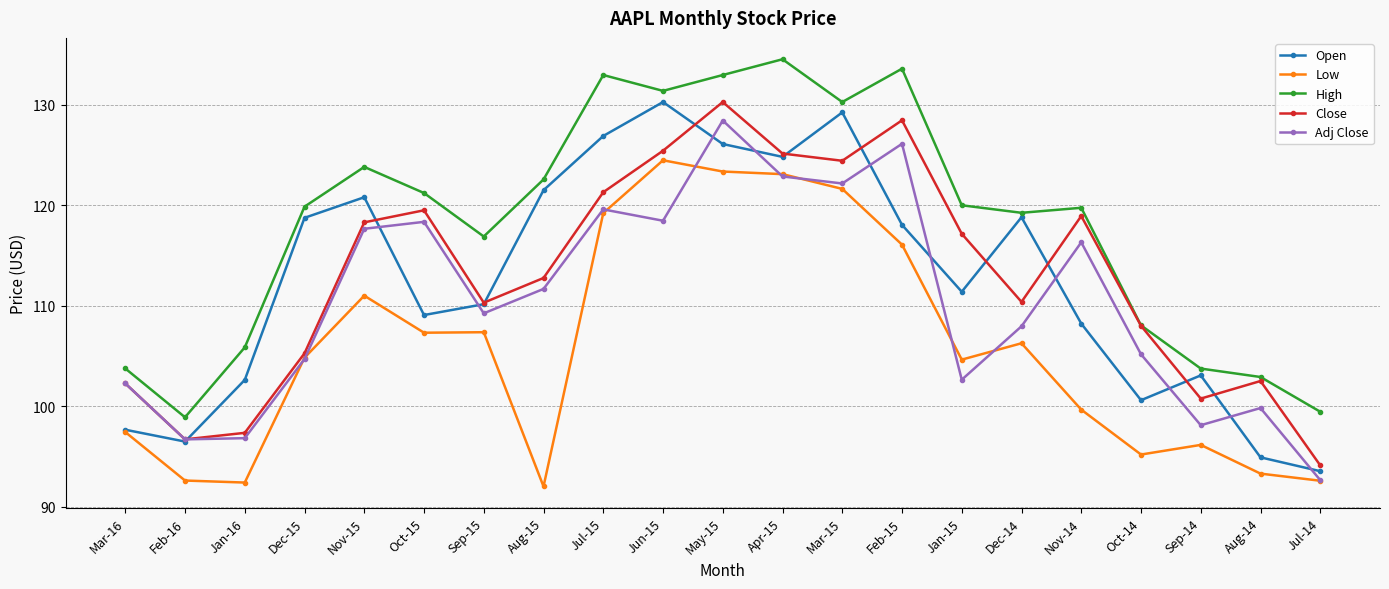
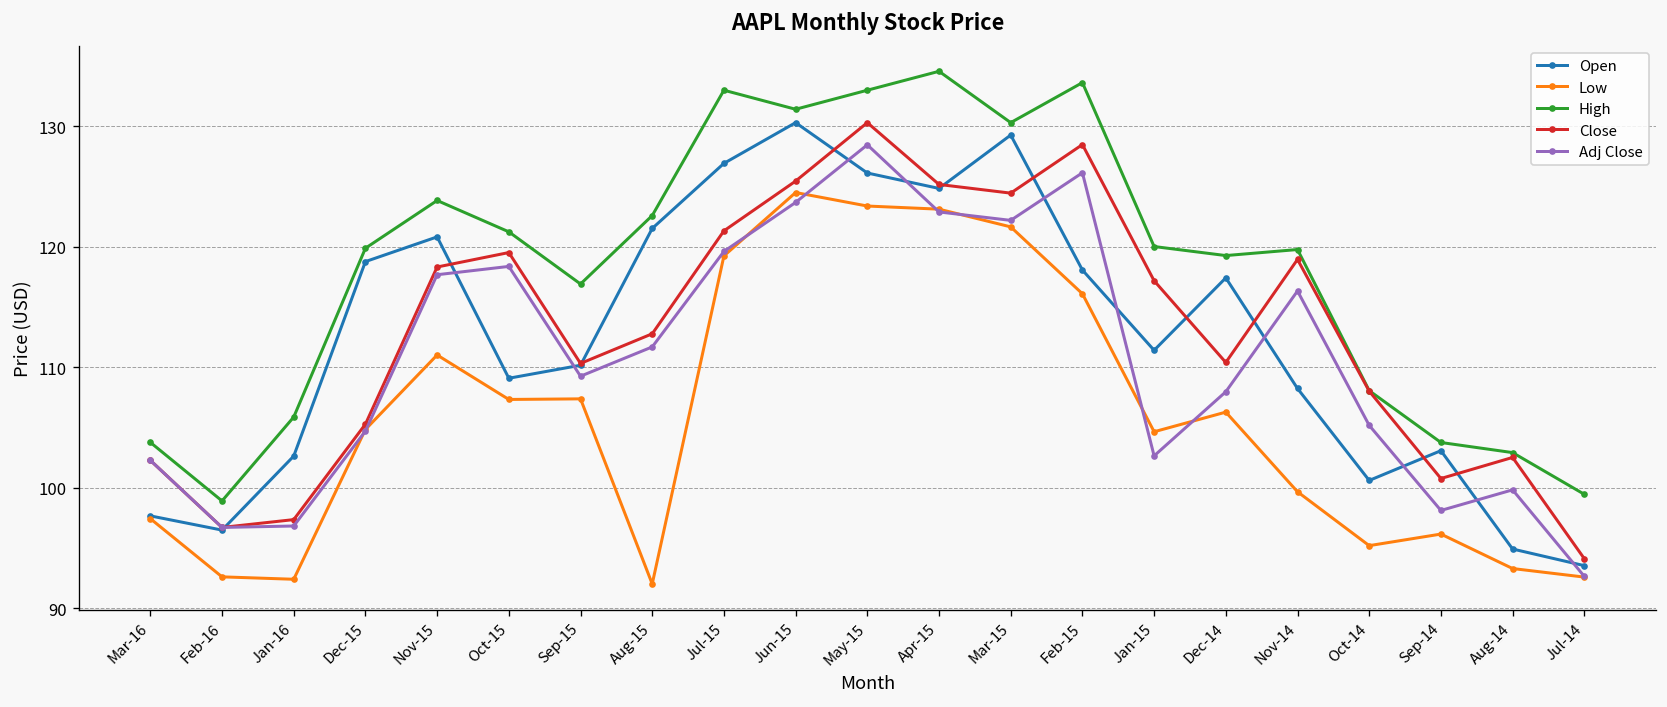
  {
    "Open": {
      "Jan-16": 102.6,
      "Dec-15": 118.8,
      "Nov-15": 120.8,
      "Oct-15": 109.1,
      "Aug-15": 121.5,
      "Jul-15": 126.9,
      "Jun-15": 130.3,
      "May-15": 126.1,
      "Apr-15": 124.8,
      "Mar-15": 129.3,
      "Feb-15": 118.1,
      "Jan-15": 111.4,
-     "Dec-14": 118.8,
+     "Dec-14": 117.4,
      "Nov-14": 108.2,
      "Oct-14": 100.6,
      "Sep-14": 103.1,
      "Aug-14": 94.9,
      "Jul-14": 93.5
    },
    "Low": {
      "Feb-16": 92.6,
      "Jan-16": 92.4,
      "Nov-15": 111.0,
      "Oct-15": 107.3,
      "Sep-15": 107.4,
      "Aug-15": 92.0,
      "Jul-15": 119.2,
      "Jun-15": 124.5,
      "May-15": 123.4,
      "Mar-15": 121.6,
      "Feb-15": 116.1,
      "Jan-15": 104.6,
      "Dec-14": 106.3,
      "Nov-14": 99.7,
      "Oct-14": 95.2,
      "Sep-14": 96.1,
      "Aug-14": 93.3
    },
    "High": {
      "Mar-16": 103.8,
      "Feb-16": 98.9,
      "Jan-16": 105.9,
      "Dec-15": 119.9,
      "Nov-15": 123.8,
      "Oct-15": 121.2,
      "Sep-15": 116.9,
      "Aug-15": 122.6,
      "Jul-15": 133.0,
      "Jun-15": 131.4,
      "May-15": 133.0,
      "Apr-15": 134.5,
      "Mar-15": 130.3,
      "Feb-15": 133.6,
      "Jan-15": 120.0,
      "Dec-14": 119.3,
      "Nov-14": 119.8,
      "Sep-14": 103.7,
      "Aug-14": 102.9,
      "Jul-14": 99.4
    },
    "Close": {
      "Jan-16": 97.3,
      "Dec-15": 105.3,
      "Nov-15": 118.3,
      "Oct-15": 119.5,
      "Aug-15": 112.8,
      "Jul-15": 121.3,
      "Jun-15": 125.4,
      "May-15": 130.3,
      "Apr-15": 125.2,
      "Mar-15": 124.4,
      "Feb-15": 128.5,
      "Jan-15": 117.2,
      "Dec-14": 110.4,
      "Nov-14": 118.9,
      "Sep-14": 100.8,
      "Aug-14": 102.5,
      "Jul-14": 94.1
    },
    "Adj Close": {
      "Jan-16": 96.8,
      "Nov-15": 117.7,
      "Oct-15": 118.4,
      "Sep-15": 109.2,
      "Aug-15": 111.7,
      "Jul-15": 119.6,
-     "Jun-15": 118.5,
+     "Jun-15": 123.7,
      "May-15": 128.4,
      "Mar-15": 122.2,
      "Feb-15": 126.1,
      "Jan-15": 102.6,
      "Dec-14": 108.0,
      "Nov-14": 116.3,
      "Oct-14": 105.2,
      "Sep-14": 98.1,
      "Aug-14": 99.8
    }
  }
